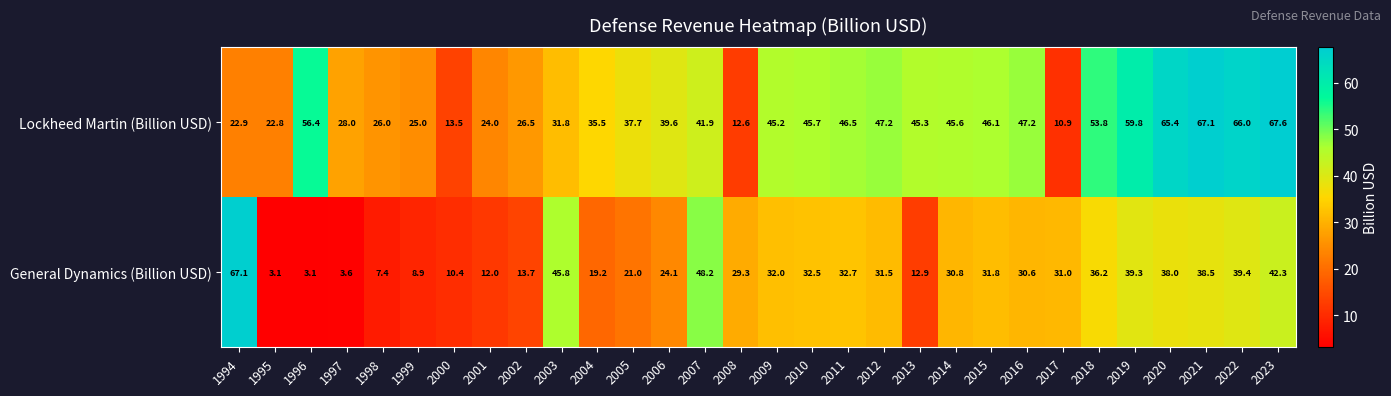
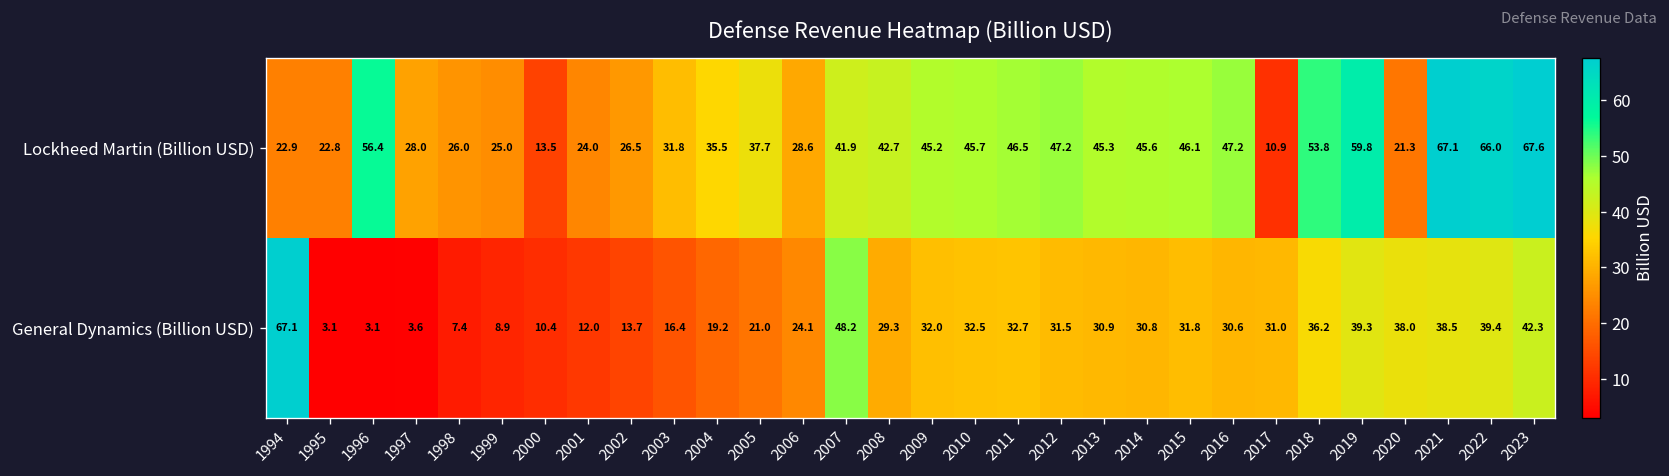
  {
    "Lockheed Martin (Billion USD)": {
      "1994": 22.9,
      "1995": 22.8,
      "1996": 56.4,
      "1997": 28.0,
      "1998": 26.0,
      "1999": 25.0,
      "2000": 13.5,
      "2001": 24.0,
      "2002": 26.5,
      "2003": 31.8,
      "2004": 35.5,
      "2005": 37.7,
-     "2006": 39.6,
+     "2006": 28.6,
      "2007": 41.9,
-     "2008": 12.6,
+     "2008": 42.7,
      "2009": 45.2,
      "2010": 45.7,
      "2011": 46.5,
      "2012": 47.2,
      "2013": 45.3,
      "2014": 45.6,
      "2015": 46.1,
      "2016": 47.2,
      "2017": 10.9,
      "2018": 53.8,
      "2019": 59.8,
-     "2020": 65.4,
+     "2020": 21.3,
      "2021": 67.1,
      "2022": 66.0,
      "2023": 67.6
    },
    "General Dynamics (Billion USD)": {
      "1994": 67.1,
      "1995": 3.1,
      "1996": 3.1,
      "1997": 3.6,
      "1998": 7.4,
      "1999": 8.9,
      "2000": 10.4,
      "2001": 12.0,
      "2002": 13.7,
-     "2003": 45.8,
+     "2003": 16.4,
      "2004": 19.2,
      "2005": 21.0,
      "2006": 24.1,
      "2007": 48.2,
      "2008": 29.3,
      "2009": 32.0,
      "2010": 32.5,
      "2011": 32.7,
      "2012": 31.5,
-     "2013": 12.9,
+     "2013": 30.9,
      "2014": 30.8,
      "2015": 31.8,
      "2016": 30.6,
      "2017": 31.0,
      "2018": 36.2,
      "2019": 39.3,
      "2020": 38.0,
      "2021": 38.5,
      "2022": 39.4,
      "2023": 42.3
    }
  }
